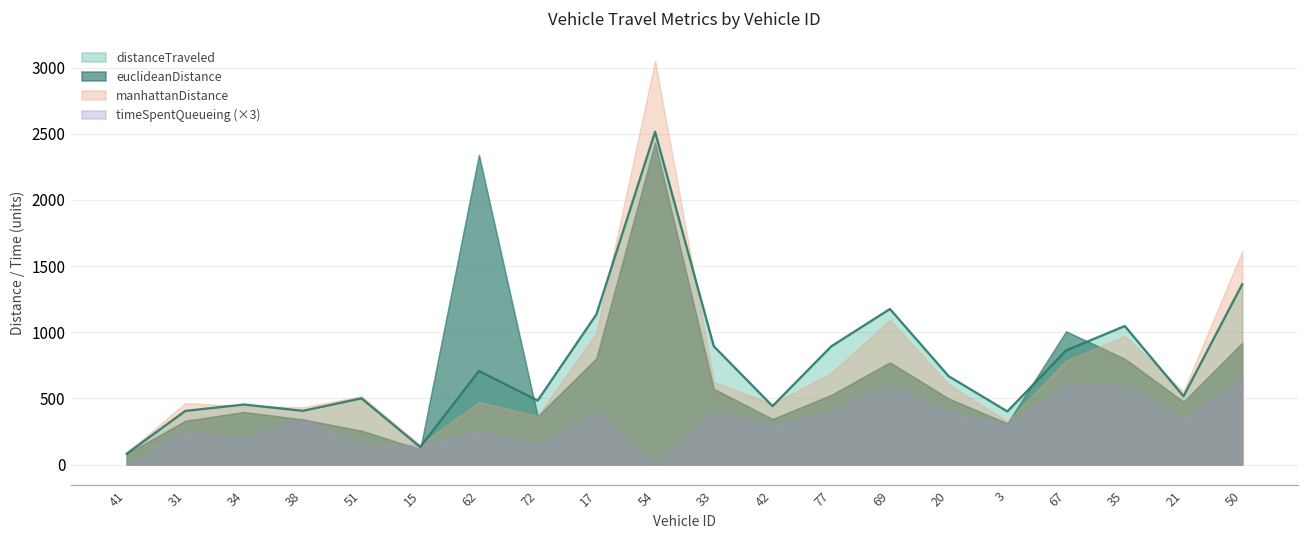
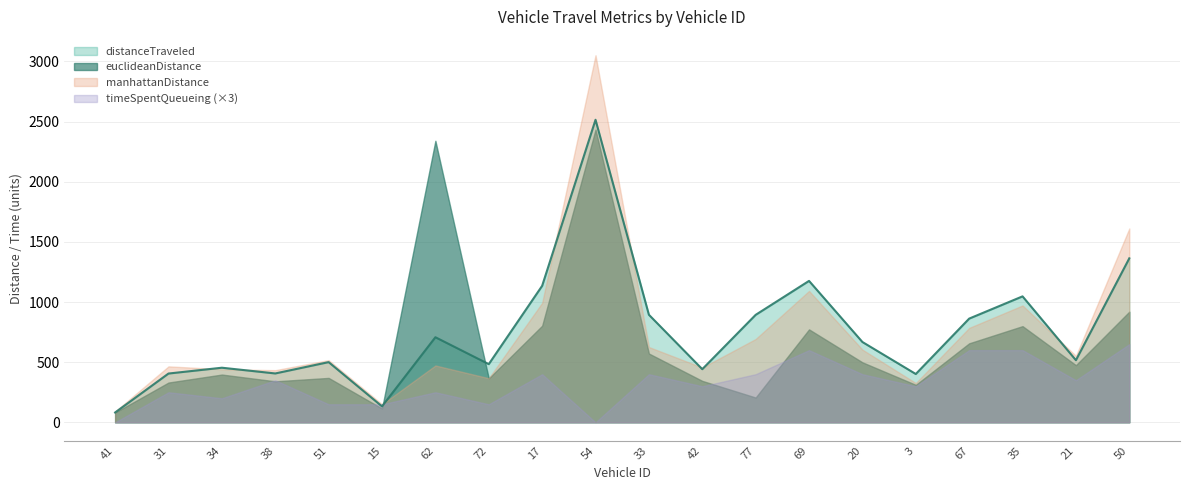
  {
    "euclideanDistance": {
      "31": 330,
      "34": 400,
-     "51": 260,
+     "51": 370,
      "62": 2340,
      "17": 800,
      "54": 2430,
      "33": 570,
      "42": 340,
-     "77": 530,
+     "77": 210,
      "69": 770,
      "20": 500,
-     "67": 1010,
+     "67": 660,
      "35": 800,
      "21": 480,
      "50": 920
    }
  }
